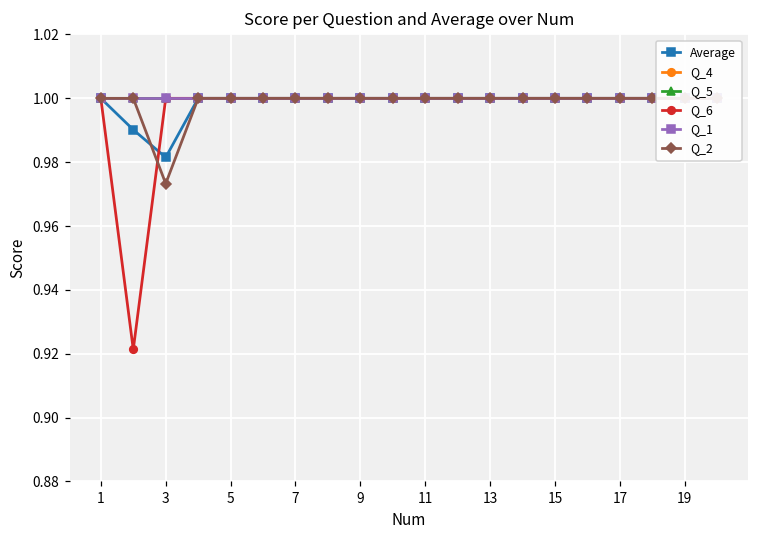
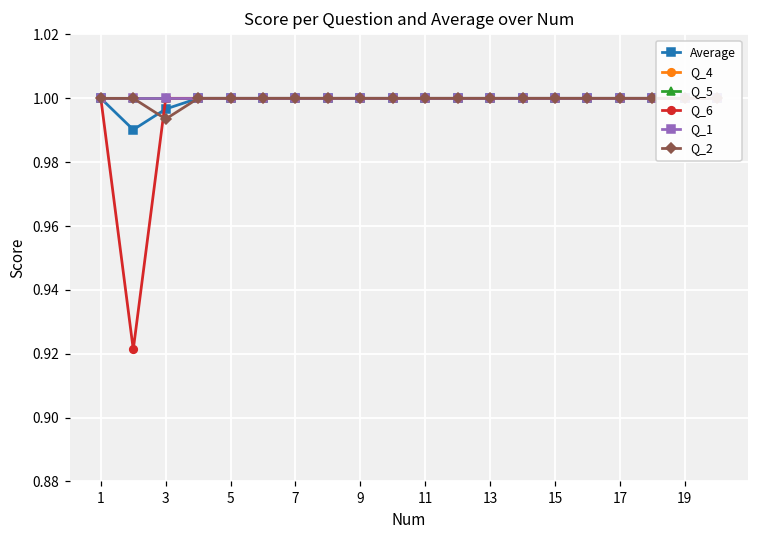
  {
    "Average": {
-     "3": 0.981
+     "3": 0.997
    },
    "Q_2": {
-     "3": 0.973
+     "3": 0.994
    }
  }
